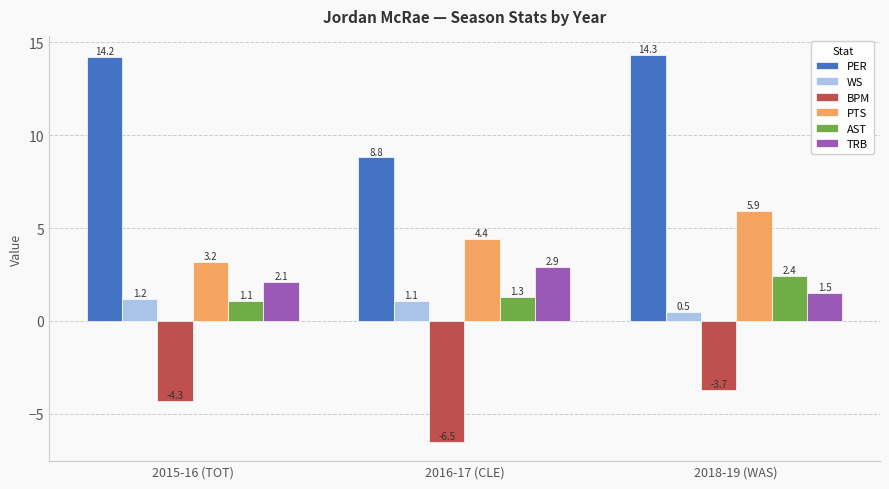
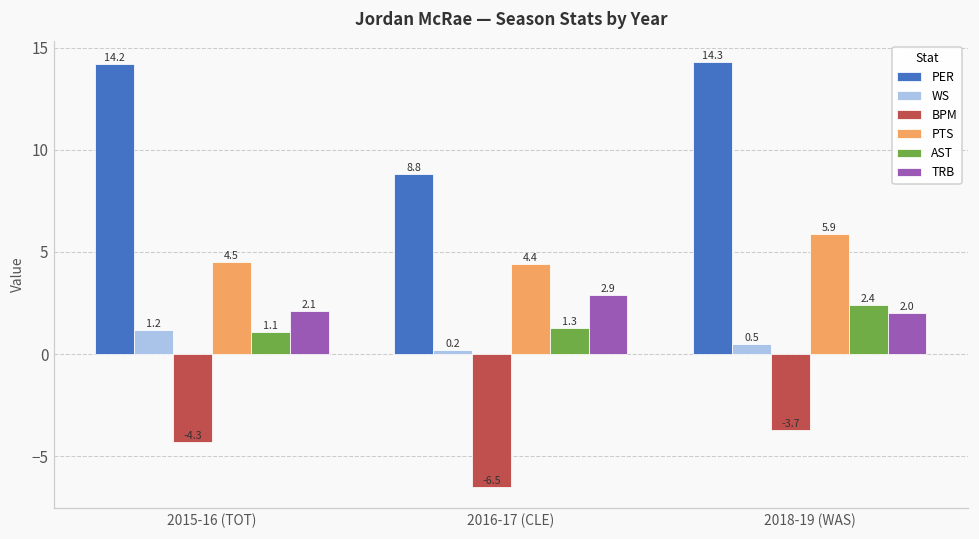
  {
    "PER": {
      "2015-16 (TOT)": 14.2,
      "2016-17 (CLE)": 8.8,
      "2018-19 (WAS)": 14.3
    },
    "WS": {
      "2015-16 (TOT)": 1.2,
-     "2016-17 (CLE)": 1.1,
+     "2016-17 (CLE)": 0.2,
      "2018-19 (WAS)": 0.5
    },
    "BPM": {
      "2015-16 (TOT)": -4.3,
      "2016-17 (CLE)": -6.5,
      "2018-19 (WAS)": -3.7
    },
    "PTS": {
-     "2015-16 (TOT)": 3.2,
+     "2015-16 (TOT)": 4.5,
      "2016-17 (CLE)": 4.4,
      "2018-19 (WAS)": 5.9
    },
    "AST": {
      "2015-16 (TOT)": 1.1,
      "2016-17 (CLE)": 1.3,
      "2018-19 (WAS)": 2.4
    },
    "TRB": {
      "2015-16 (TOT)": 2.1,
      "2016-17 (CLE)": 2.9,
-     "2018-19 (WAS)": 1.5
+     "2018-19 (WAS)": 2.0
    }
  }
